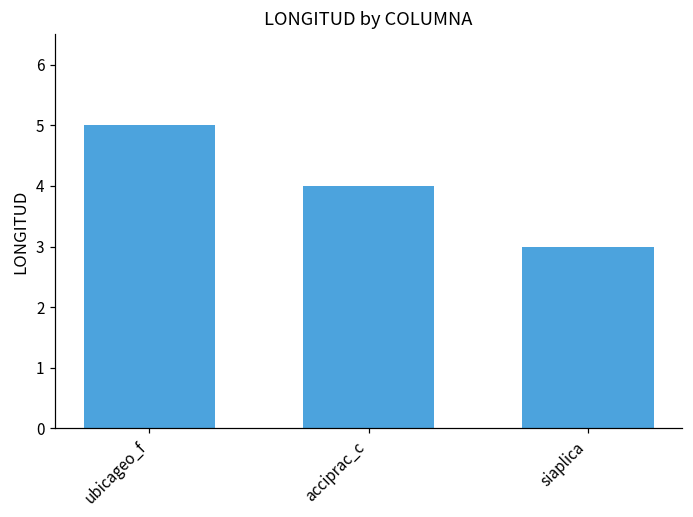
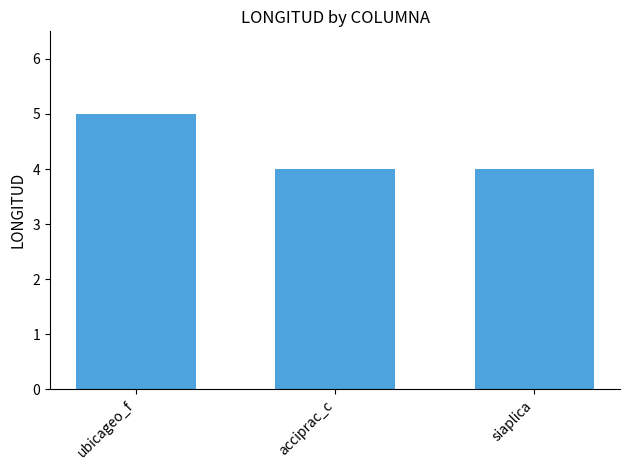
  {
    "ubicageo_f": 5,
    "acciprac_c": 4,
-   "siaplica": 3
+   "siaplica": 4
  }
